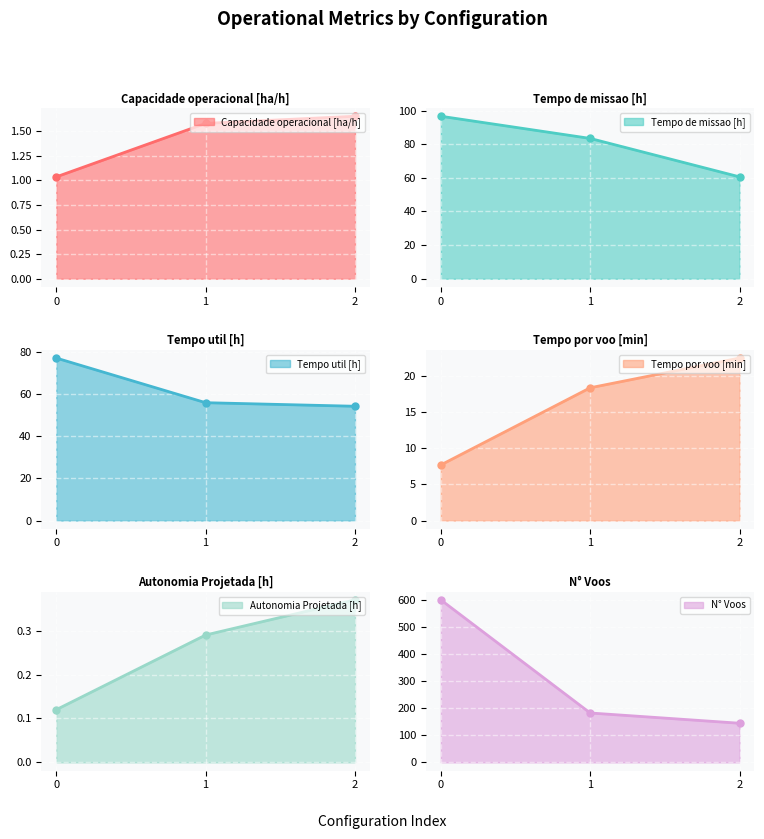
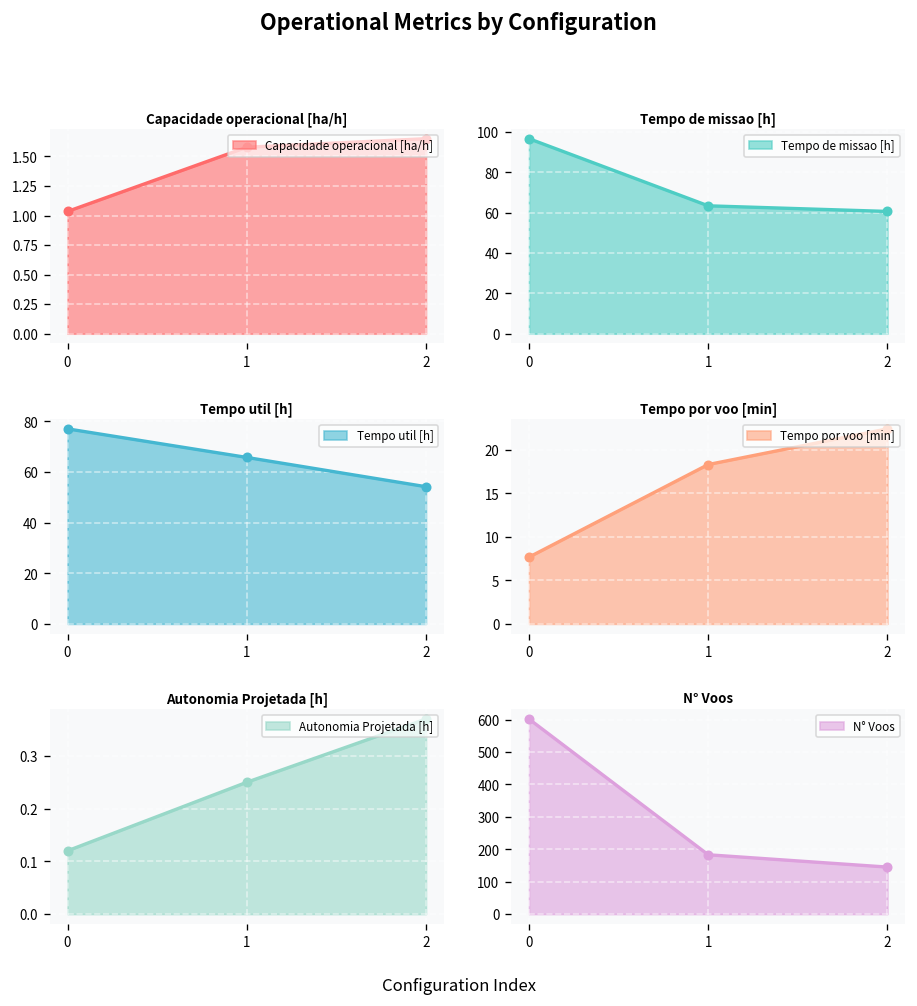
  {
    "Capacidade operacional [ha/h]": {
      "0": 1.0
    },
    "Tempo de missao [h]": {
      "0": 97,
-     "1": 83,
+     "1": 63,
      "2": 61
    },
    "Tempo util [h]": {
      "0": 77,
-     "1": 56,
+     "1": 66,
      "2": 54
    },
    "Tempo por voo [min]": {
      "0": 8,
      "1": 18
    },
    "Autonomia Projetada [h]": {
      "0": 0.12,
-     "1": 0.29
+     "1": 0.25
    },
    "N° Voos": {
      "0": 600,
      "1": 180,
      "2": 150
    }
  }
